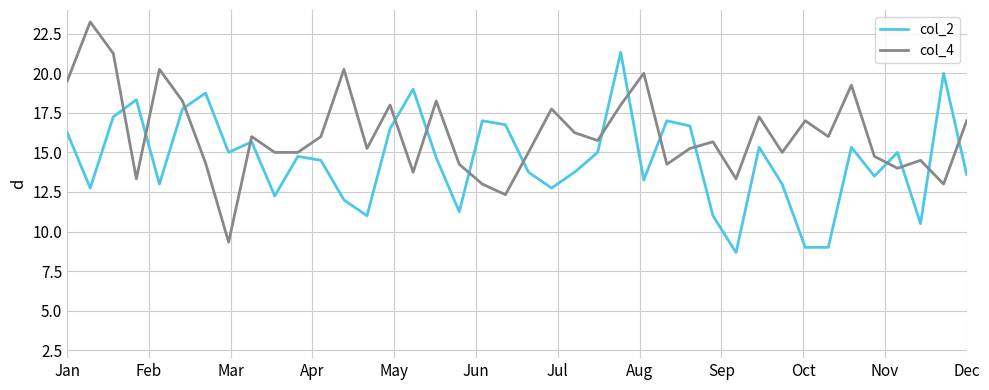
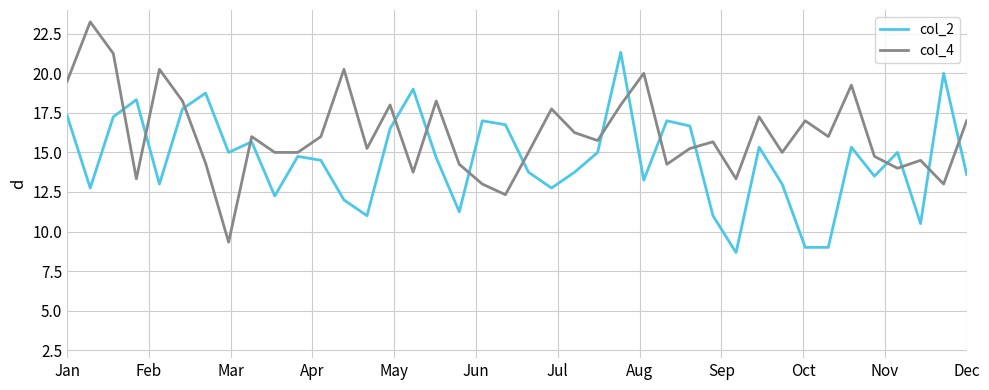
  {
    "col_2": {
-     "Jan": 16.3,
+     "Jan": 17.3,
      "Dec": 13.6
    },
    "col_4": {
      "Jan": 19.5,
      "Dec": 17.0
    }
  }
